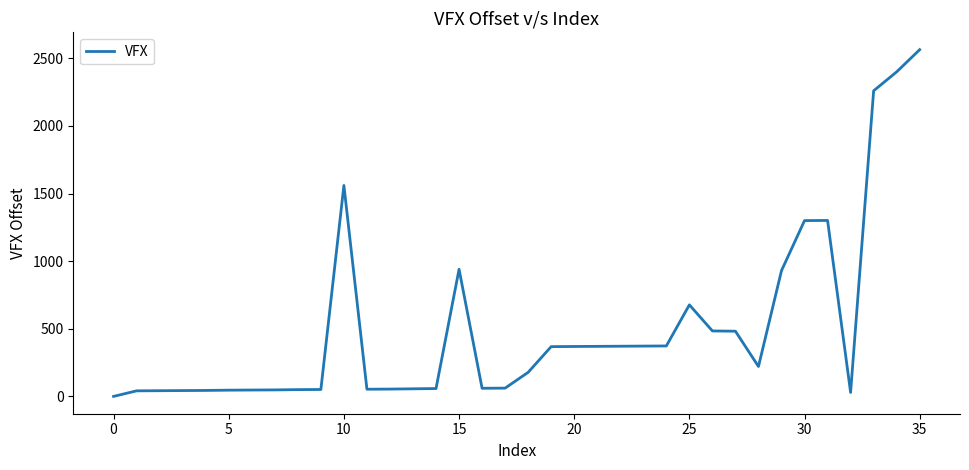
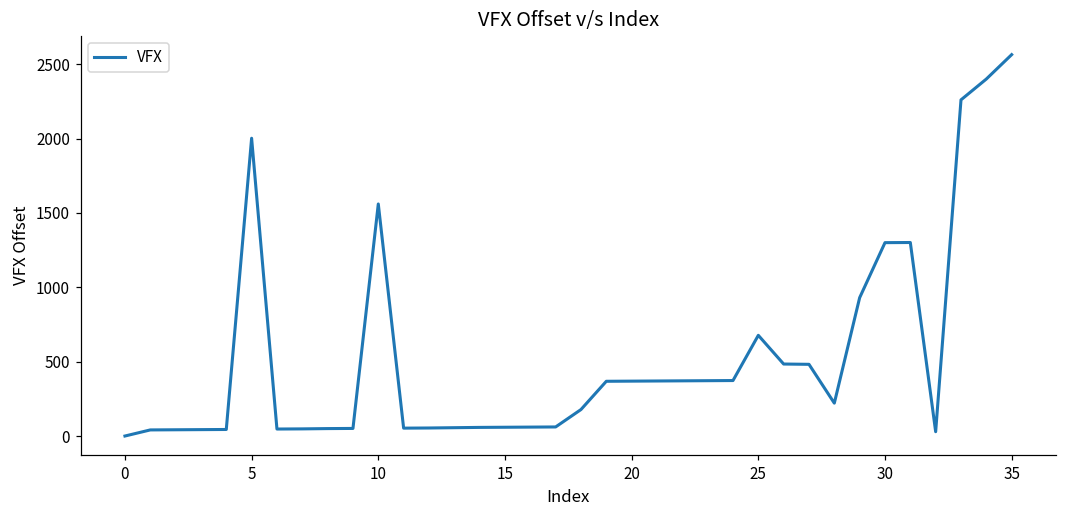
  {
    "0": 0,
-   "5": 50,
+   "5": 2000,
    "10": 1560,
-   "15": 940,
+   "15": 60,
    "20": 370,
    "25": 680,
    "30": 1300,
    "35": 2560
  }
